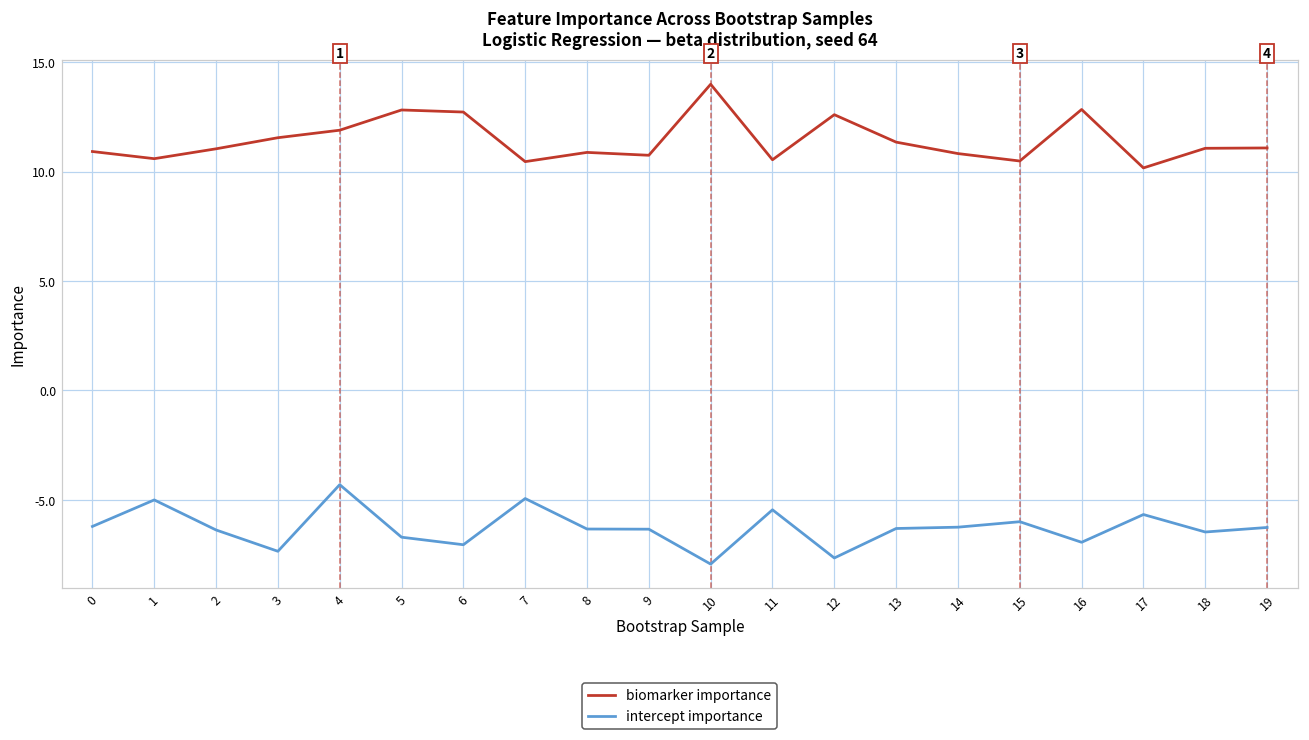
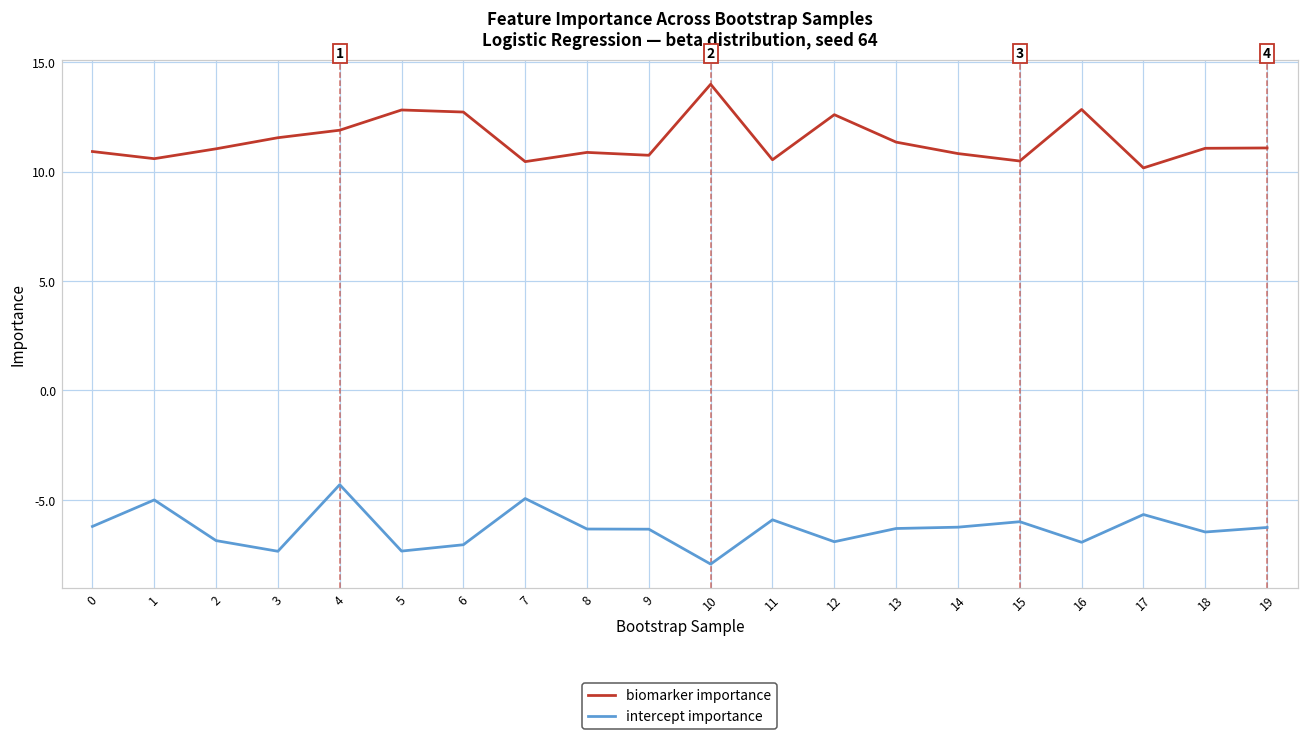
  {
    "biomarker importance": {
      "0": 10.9,
      "1": 10.6,
      "2": 11.0,
      "3": 11.5,
      "4": 11.9,
      "5": 12.8,
      "6": 12.7,
      "7": 10.5,
      "8": 10.9,
      "9": 10.7,
      "11": 10.5,
      "12": 12.6,
      "13": 11.3,
      "14": 10.8,
      "15": 10.5,
      "16": 12.8,
      "17": 10.2,
      "18": 11.1,
      "19": 11.1
    },
    "intercept importance": {
      "0": -6.2,
      "1": -5.0,
-     "2": -6.4,
+     "2": -6.9,
      "3": -7.3,
      "4": -4.3,
-     "5": -6.7,
+     "5": -7.3,
      "6": -7.0,
      "7": -4.9,
      "8": -6.3,
      "9": -6.3,
      "10": -7.9,
-     "11": -5.5,
-     "12": -7.7,
+     "11": -5.9,
+     "12": -6.9,
      "13": -6.3,
      "14": -6.2,
      "15": -6.0,
      "16": -6.9,
      "17": -5.7,
      "18": -6.5,
      "19": -6.3
    }
  }
